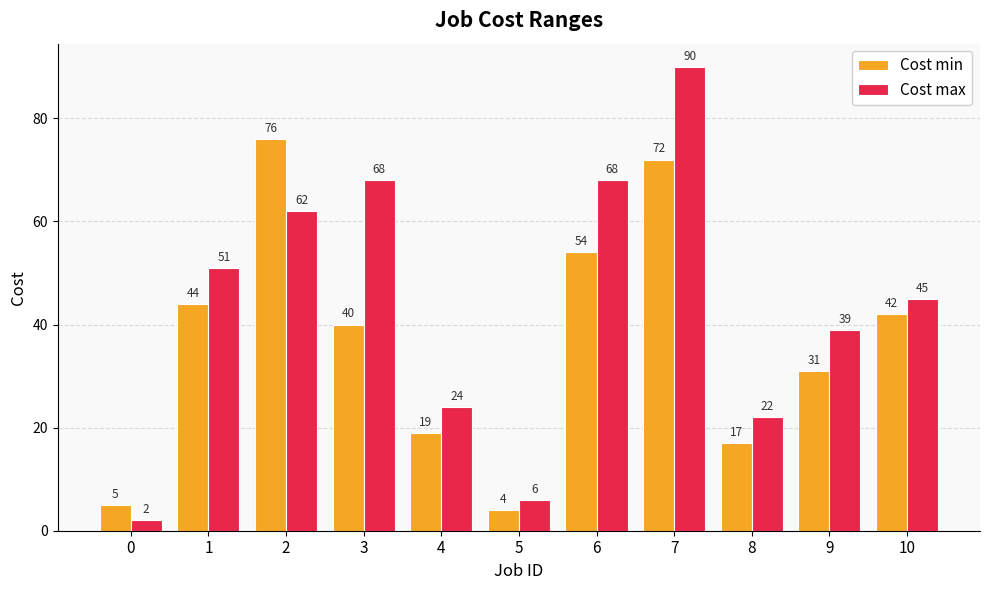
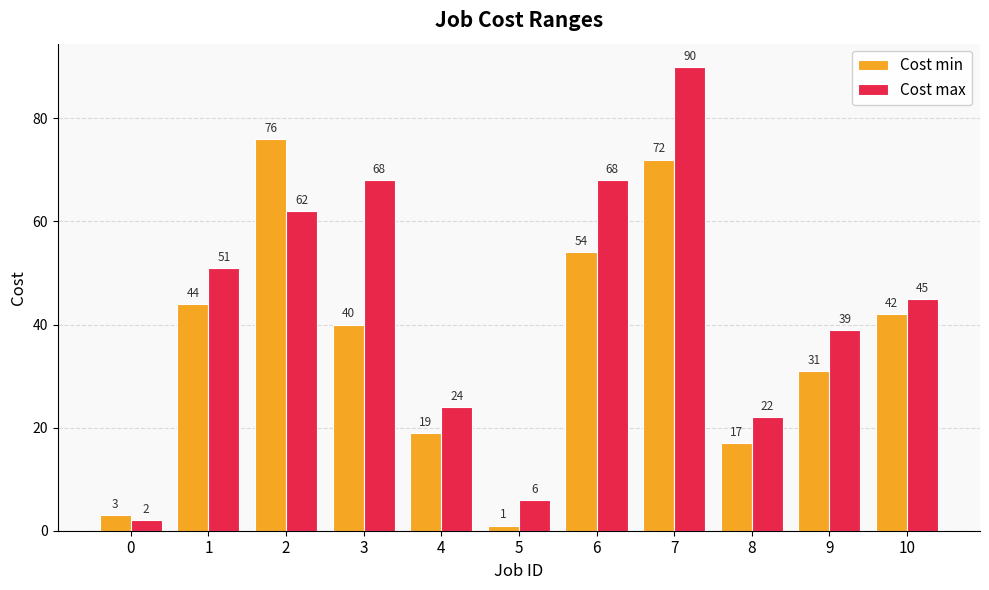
  {
    "Cost min": {
-     "0": 5,
+     "0": 3,
      "1": 44,
      "2": 76,
      "3": 40,
      "4": 19,
-     "5": 4,
+     "5": 1,
      "6": 54,
      "7": 72,
      "8": 17,
      "9": 31,
      "10": 42
    },
    "Cost max": {
      "0": 2,
      "1": 51,
      "2": 62,
      "3": 68,
      "4": 24,
      "5": 6,
      "6": 68,
      "7": 90,
      "8": 22,
      "9": 39,
      "10": 45
    }
  }
